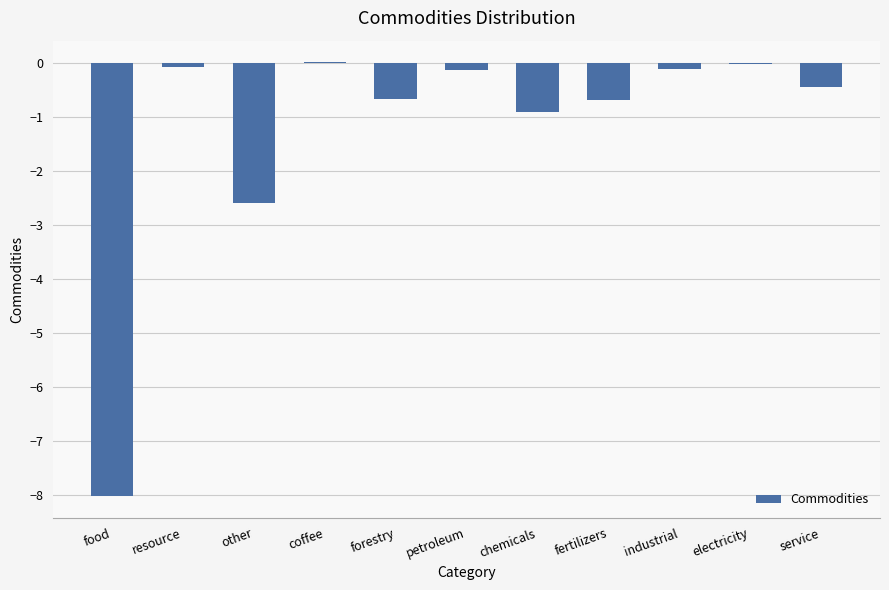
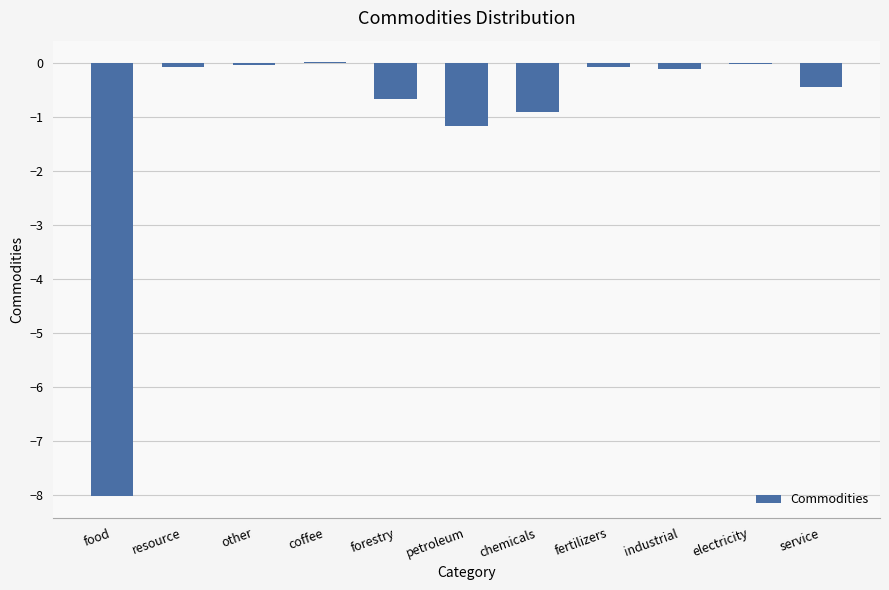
  {
    "food": -8.0,
    "resource": -0.1,
-   "other": -2.6,
+   "other": 0.0,
    "forestry": -0.7,
-   "petroleum": -0.1,
+   "petroleum": -1.2,
    "chemicals": -0.9,
-   "fertilizers": -0.7,
+   "fertilizers": -0.1,
    "industrial": -0.1,
    "service": -0.4
  }
